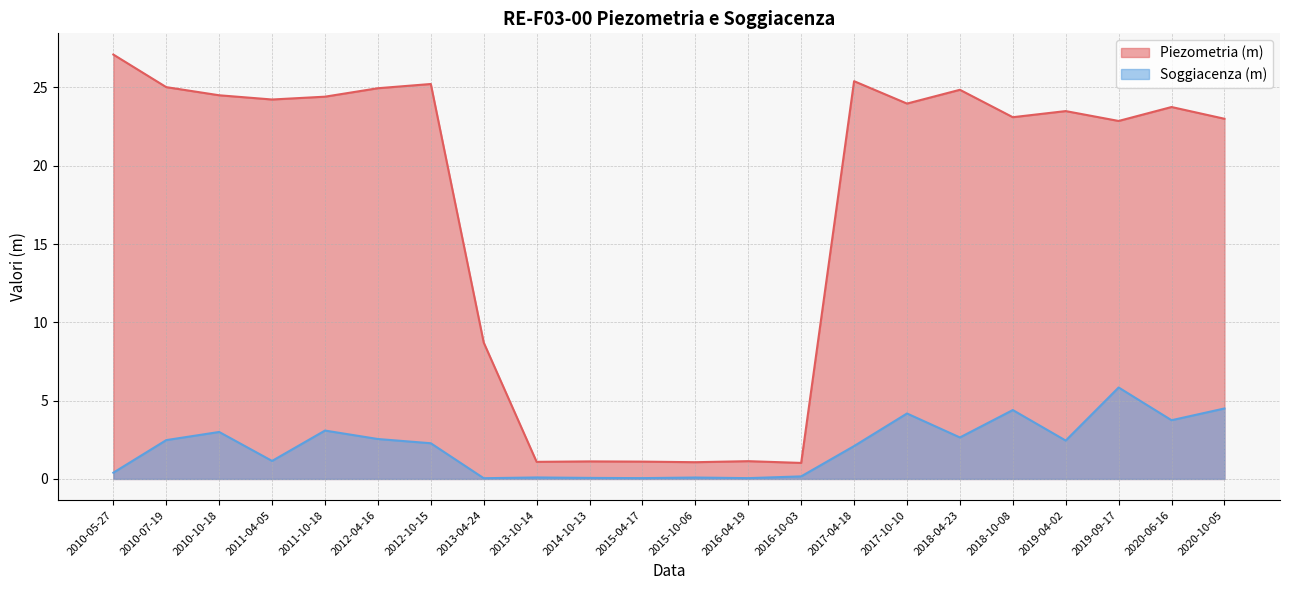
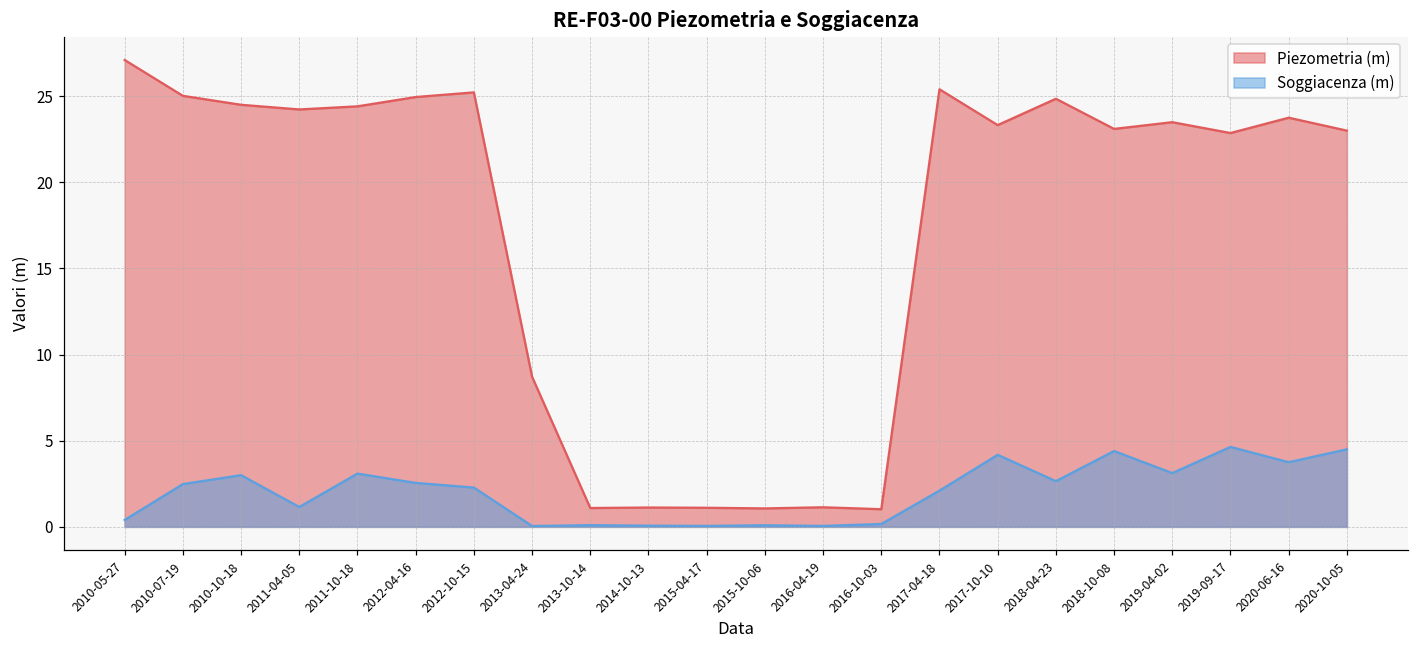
  {
    "Piezometria (m)": {
      "2010-05-27": 27.1,
      "2010-07-19": 25.0,
      "2010-10-18": 24.5,
      "2011-04-05": 24.2,
      "2011-10-18": 24.4,
      "2012-04-16": 25.0,
      "2012-10-15": 25.2,
      "2013-04-24": 8.7,
      "2013-10-14": 1.1,
      "2014-10-13": 1.1,
      "2015-04-17": 1.1,
      "2015-10-06": 1.1,
      "2016-04-19": 1.1,
      "2016-10-03": 1.0,
      "2017-04-18": 25.4,
-     "2017-10-10": 24.0,
+     "2017-10-10": 23.3,
      "2018-04-23": 24.9,
      "2018-10-08": 23.1,
      "2019-04-02": 23.5,
      "2019-09-17": 22.9,
      "2020-06-16": 23.8,
      "2020-10-05": 23.0
    },
    "Soggiacenza (m)": {
      "2010-05-27": 0.4,
      "2010-07-19": 2.5,
      "2010-10-18": 3.0,
      "2011-04-05": 1.1,
      "2011-10-18": 3.1,
      "2012-04-16": 2.5,
      "2012-10-15": 2.3,
      "2013-04-24": 0.0,
      "2013-10-14": 0.1,
      "2014-10-13": 0.1,
      "2015-04-17": 0.1,
      "2015-10-06": 0.1,
      "2016-04-19": 0.1,
      "2016-10-03": 0.2,
      "2017-04-18": 2.1,
      "2017-10-10": 4.2,
      "2018-04-23": 2.7,
      "2018-10-08": 4.4,
-     "2019-04-02": 2.5,
-     "2019-09-17": 5.8,
+     "2019-04-02": 3.1,
+     "2019-09-17": 4.6,
      "2020-06-16": 3.8,
      "2020-10-05": 4.5
    }
  }
